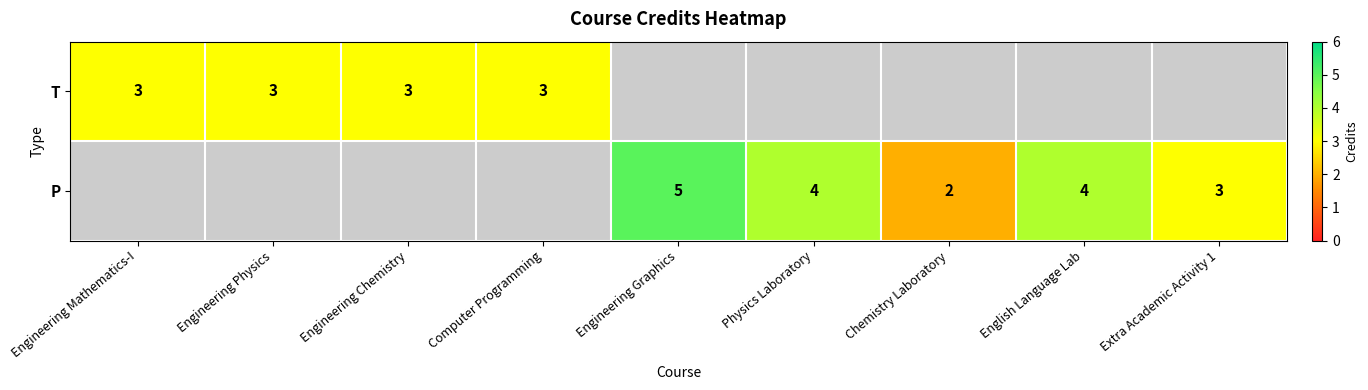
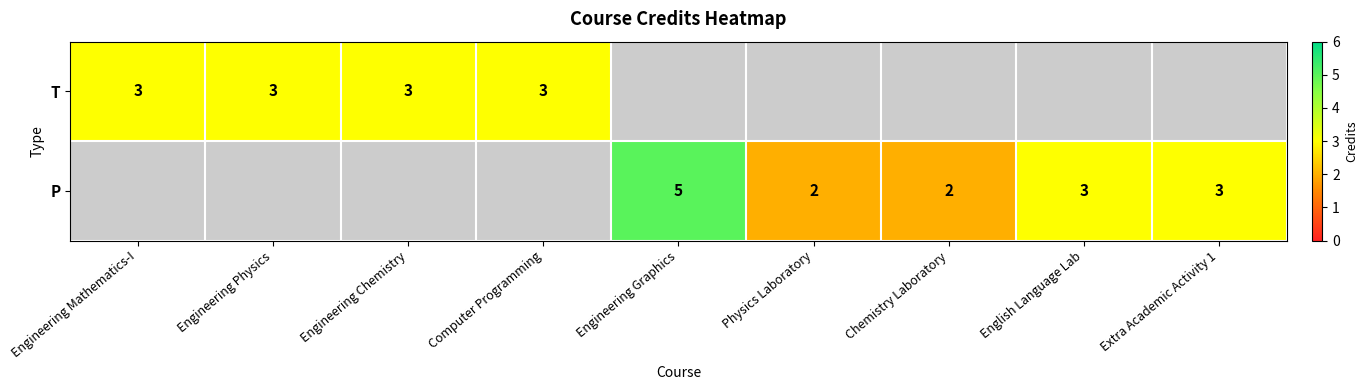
  {
    "T": {
      "Engineering Mathematics-I": 3,
      "Engineering Physics": 3,
      "Engineering Chemistry": 3,
      "Computer Programming": 3
    },
    "P": {
      "Engineering Graphics": 5,
-     "Physics Laboratory": 4,
+     "Physics Laboratory": 2,
      "Chemistry Laboratory": 2,
-     "English Language Lab": 4,
+     "English Language Lab": 3,
      "Extra Academic Activity 1": 3
    }
  }
